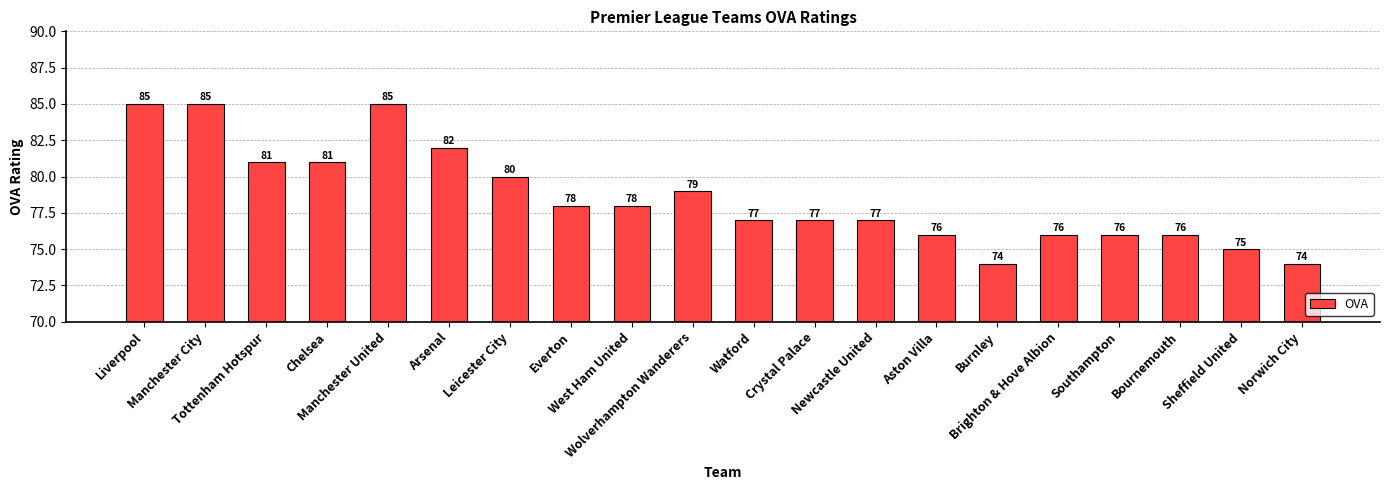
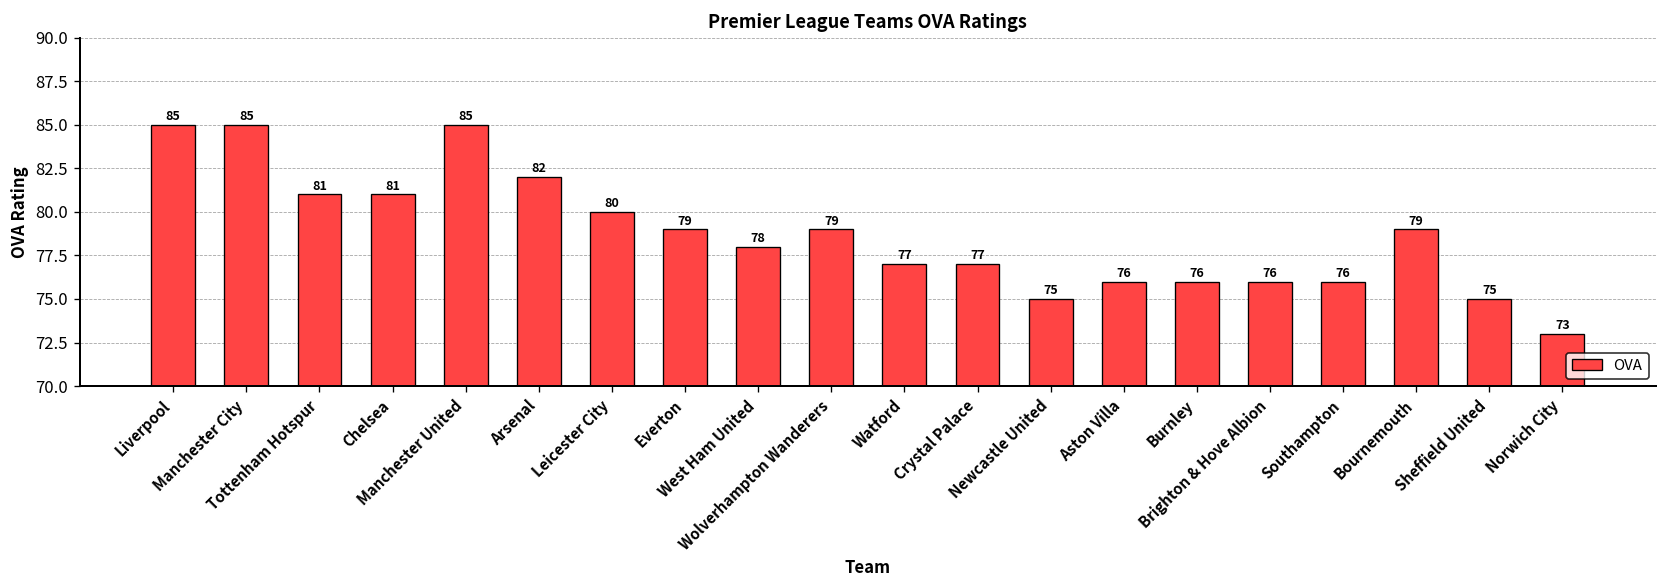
  {
    "Liverpool": 85,
    "Manchester City": 85,
    "Tottenham Hotspur": 81,
    "Chelsea": 81,
    "Manchester United": 85,
    "Arsenal": 82,
    "Leicester City": 80,
-   "Everton": 78,
+   "Everton": 79,
    "West Ham United": 78,
    "Wolverhampton Wanderers": 79,
    "Watford": 77,
    "Crystal Palace": 77,
-   "Newcastle United": 77,
+   "Newcastle United": 75,
    "Aston Villa": 76,
-   "Burnley": 74,
+   "Burnley": 76,
    "Brighton & Hove Albion": 76,
    "Southampton": 76,
-   "Bournemouth": 76,
+   "Bournemouth": 79,
    "Sheffield United": 75,
-   "Norwich City": 74
+   "Norwich City": 73
  }
